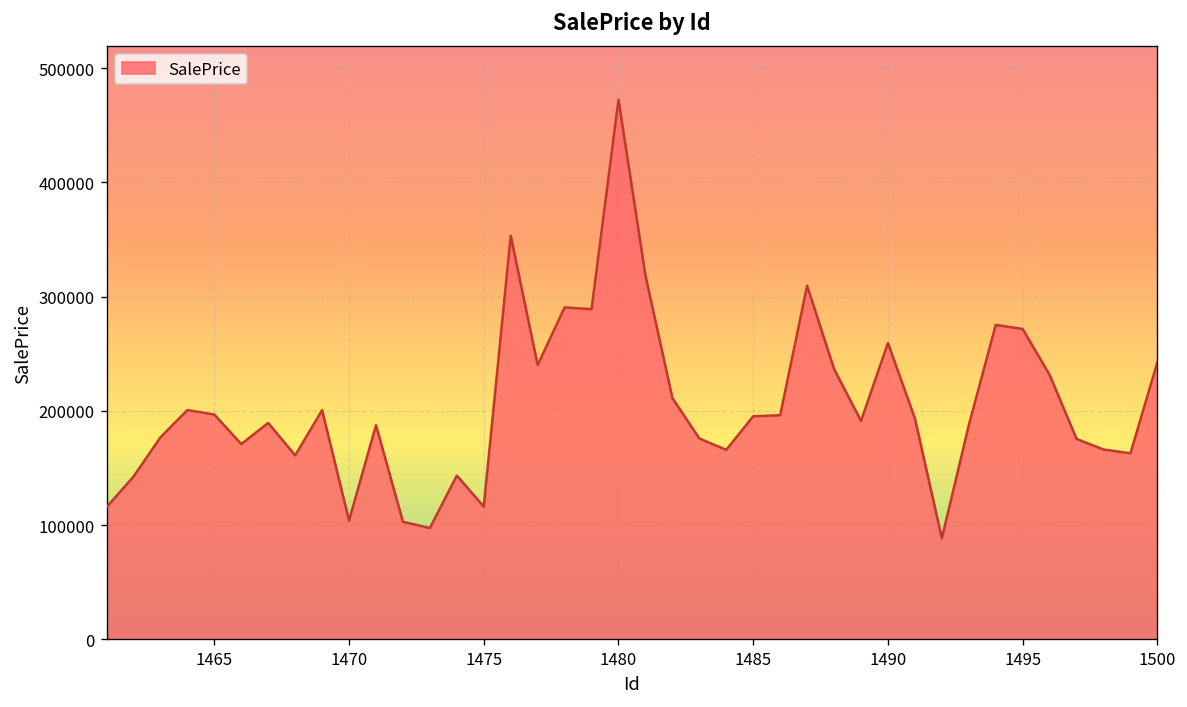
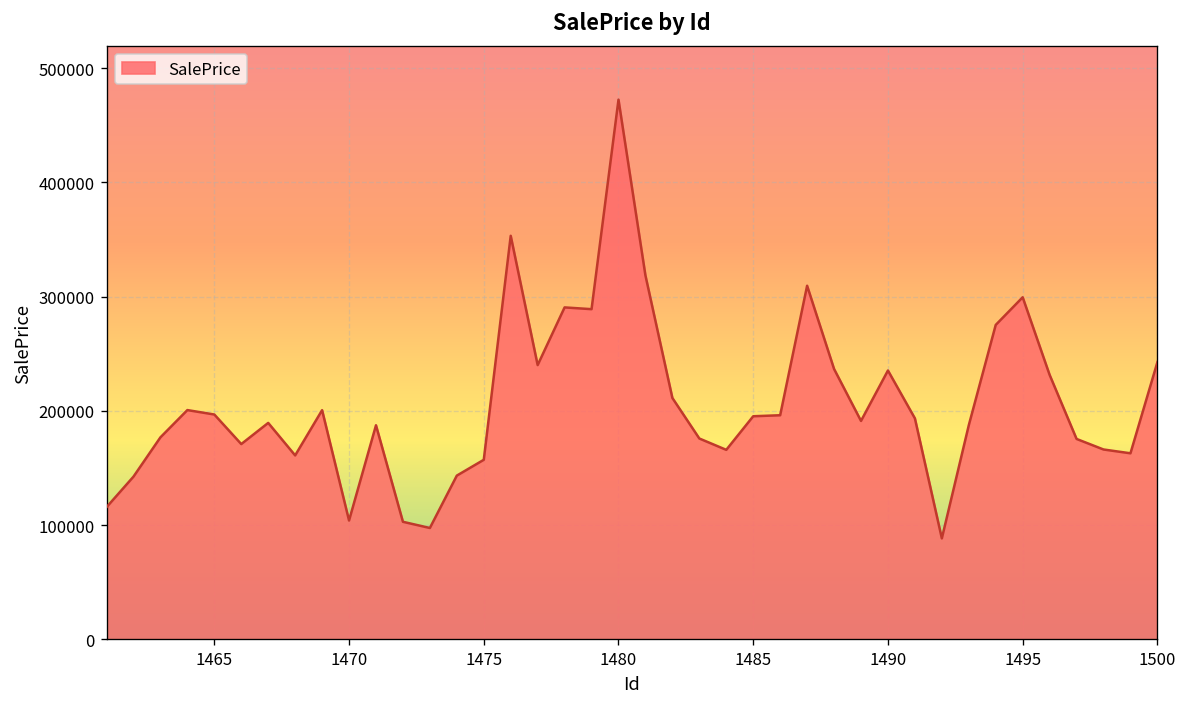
  {
    "1465": 200000,
    "1470": 100000,
-   "1475": 120000,
+   "1475": 160000,
    "1480": 470000,
    "1485": 200000,
-   "1490": 260000,
-   "1495": 270000,
+   "1490": 240000,
+   "1495": 300000,
    "1500": 240000
  }
